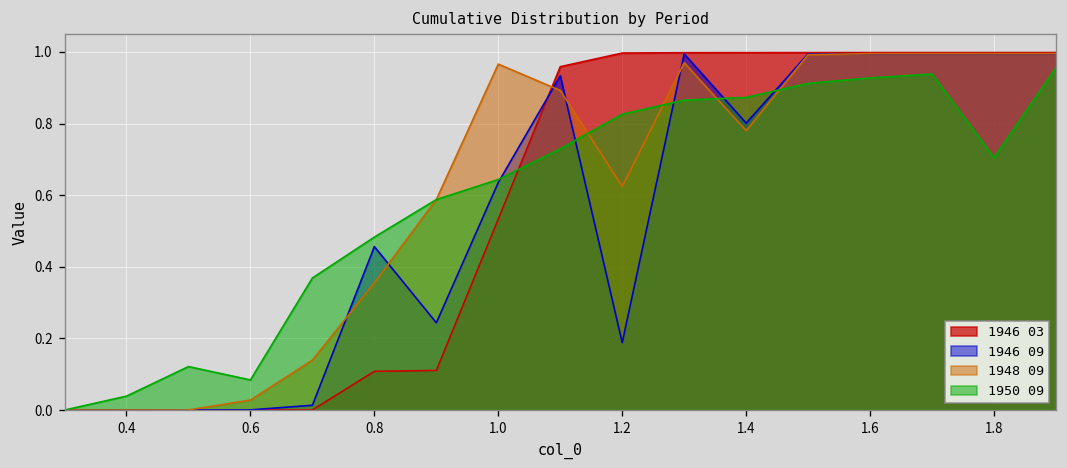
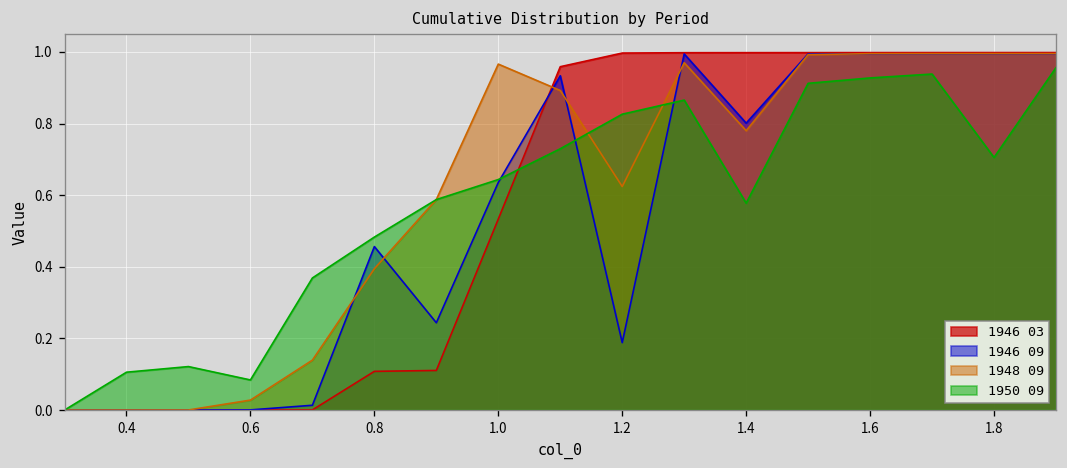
  {
    "1946 03": {
      "0.8": 0.11,
      "1.0": 0.53,
      "1.2": 1.00,
      "1.4": 1.00
    },
    "1946 09": {
      "0.8": 0.46,
      "1.2": 0.19,
      "1.4": 0.80
    },
    "1948 09": {
      "0.6": 0.03,
-     "0.8": 0.36,
+     "0.8": 0.39,
      "1.0": 0.97,
      "1.2": 0.62,
      "1.4": 0.78
    },
    "1950 09": {
-     "0.4": 0.04,
+     "0.4": 0.11,
      "0.6": 0.08,
      "0.8": 0.48,
      "1.2": 0.83,
-     "1.4": 0.87,
+     "1.4": 0.58,
      "1.6": 0.93,
      "1.8": 0.71
    }
  }
